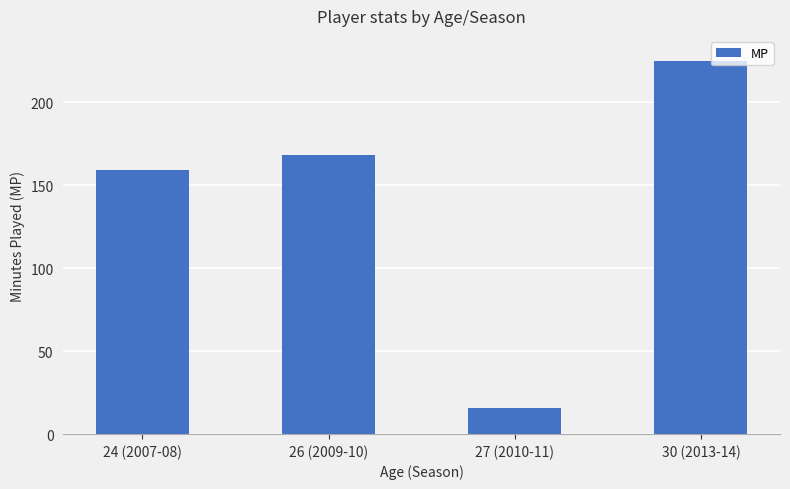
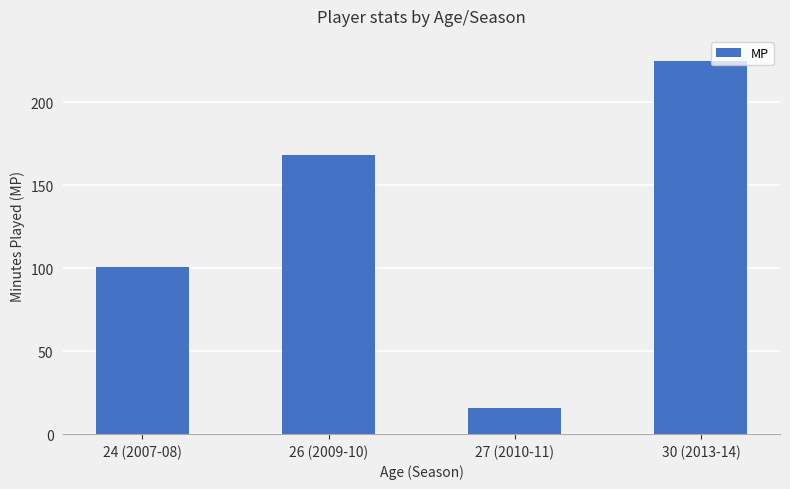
  {
-   "24 (2007-08)": 159,
+   "24 (2007-08)": 101,
    "26 (2009-10)": 168,
    "27 (2010-11)": 16,
    "30 (2013-14)": 225
  }
